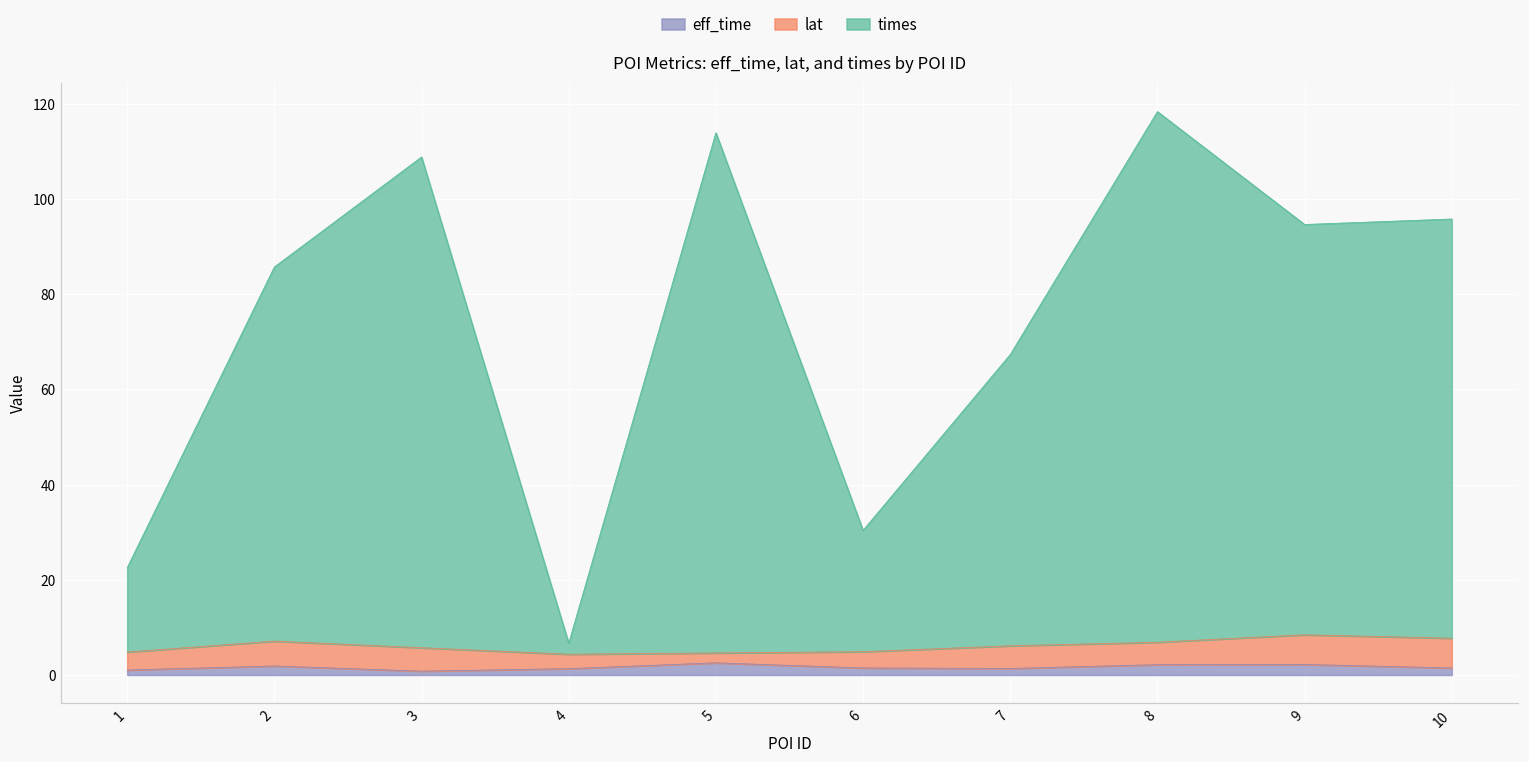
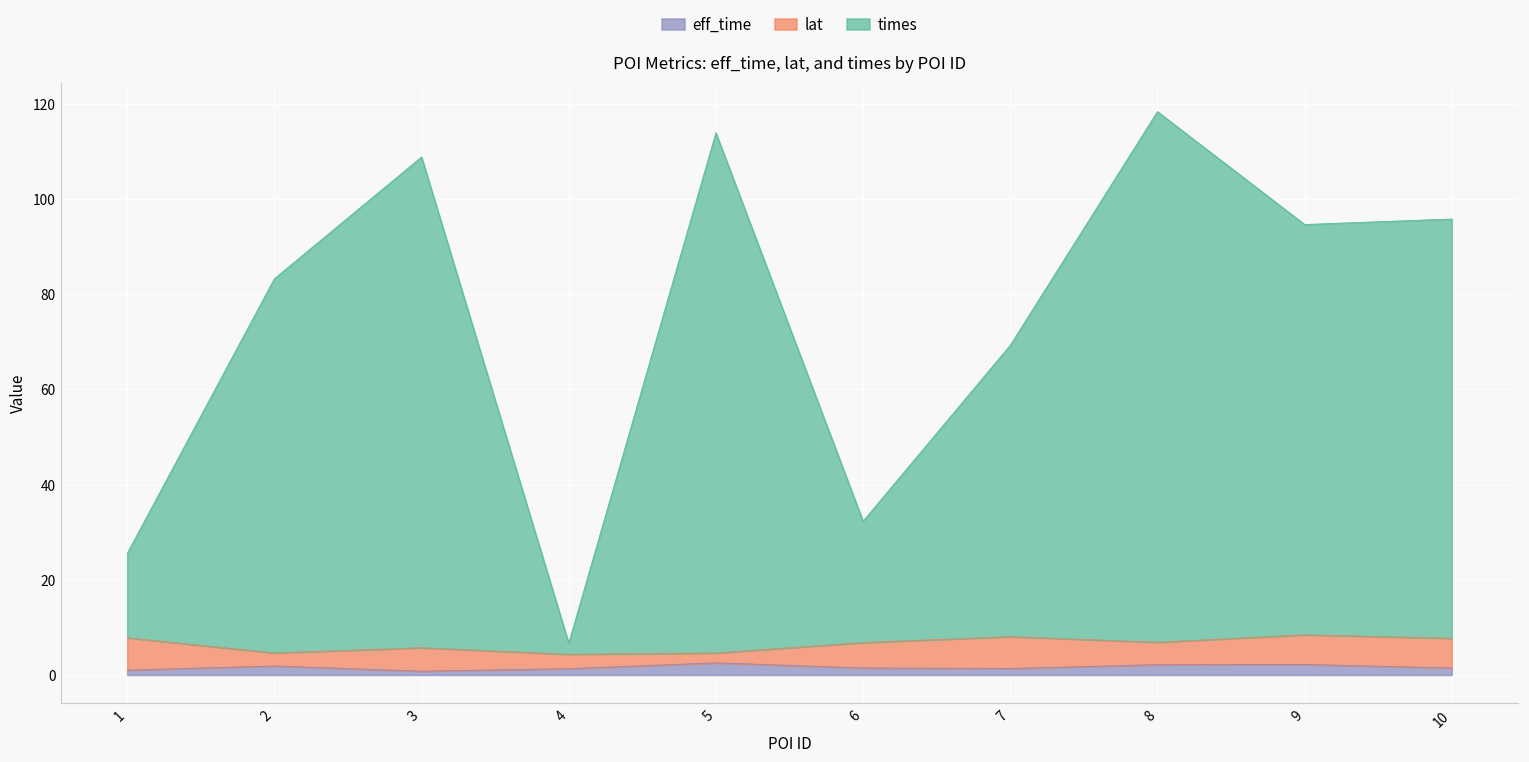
  {
    "eff_time": {
      "1": 1,
      "2": 2,
      "3": 1,
      "4": 1,
      "5": 3,
      "6": 1,
      "7": 1,
      "8": 2,
      "9": 2,
      "10": 1
    },
    "lat": {
-     "1": 4,
-     "2": 5,
+     "1": 7,
+     "2": 3,
      "3": 5,
      "4": 3,
      "5": 2,
-     "6": 3,
-     "7": 5,
+     "6": 5,
+     "7": 7,
      "8": 5,
      "9": 6,
      "10": 6
    },
    "times": {
      "1": 18,
      "2": 79,
      "3": 103,
      "4": 2,
      "5": 109,
      "6": 26,
      "7": 61,
      "8": 112,
      "9": 86,
      "10": 88
    }
  }
